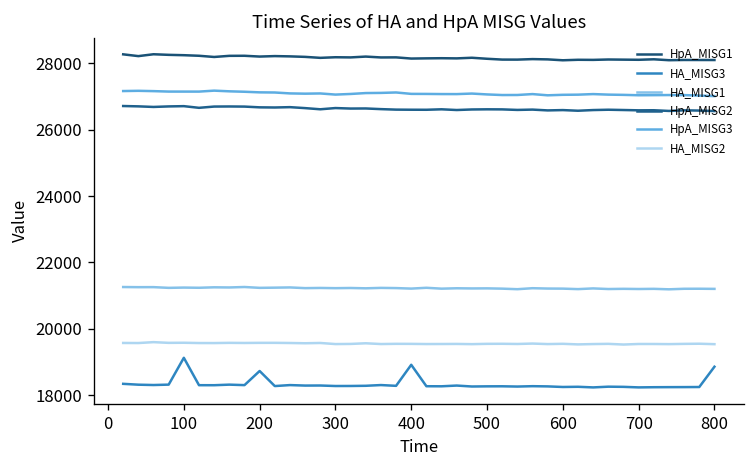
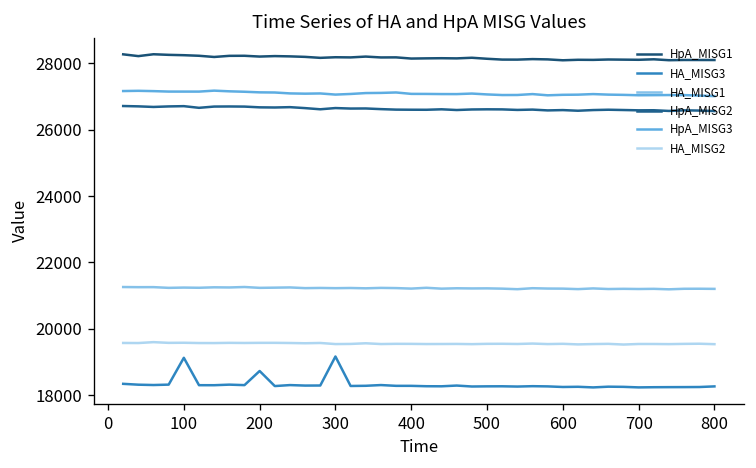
  {
    "HA_MISG3": {
      "100": 19100,
      "200": 18700,
-     "300": 18300,
-     "400": 18900,
+     "300": 19200,
+     "400": 18300,
      "500": 18300,
      "600": 18300,
      "700": 18200,
-     "800": 18900
+     "800": 18300
    }
  }
